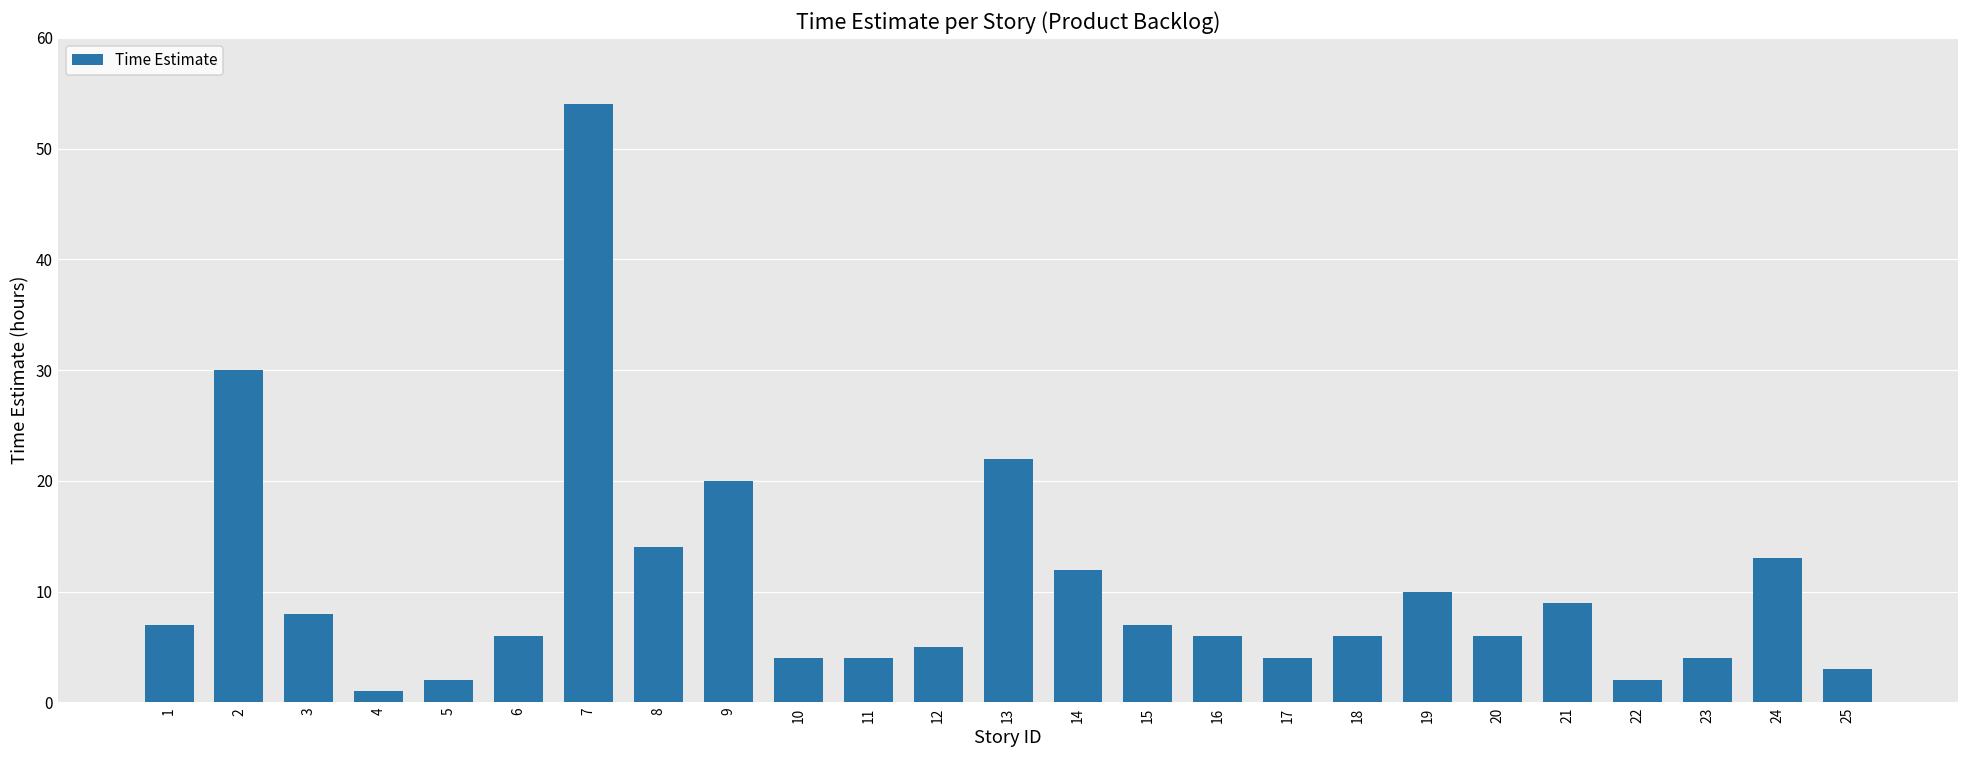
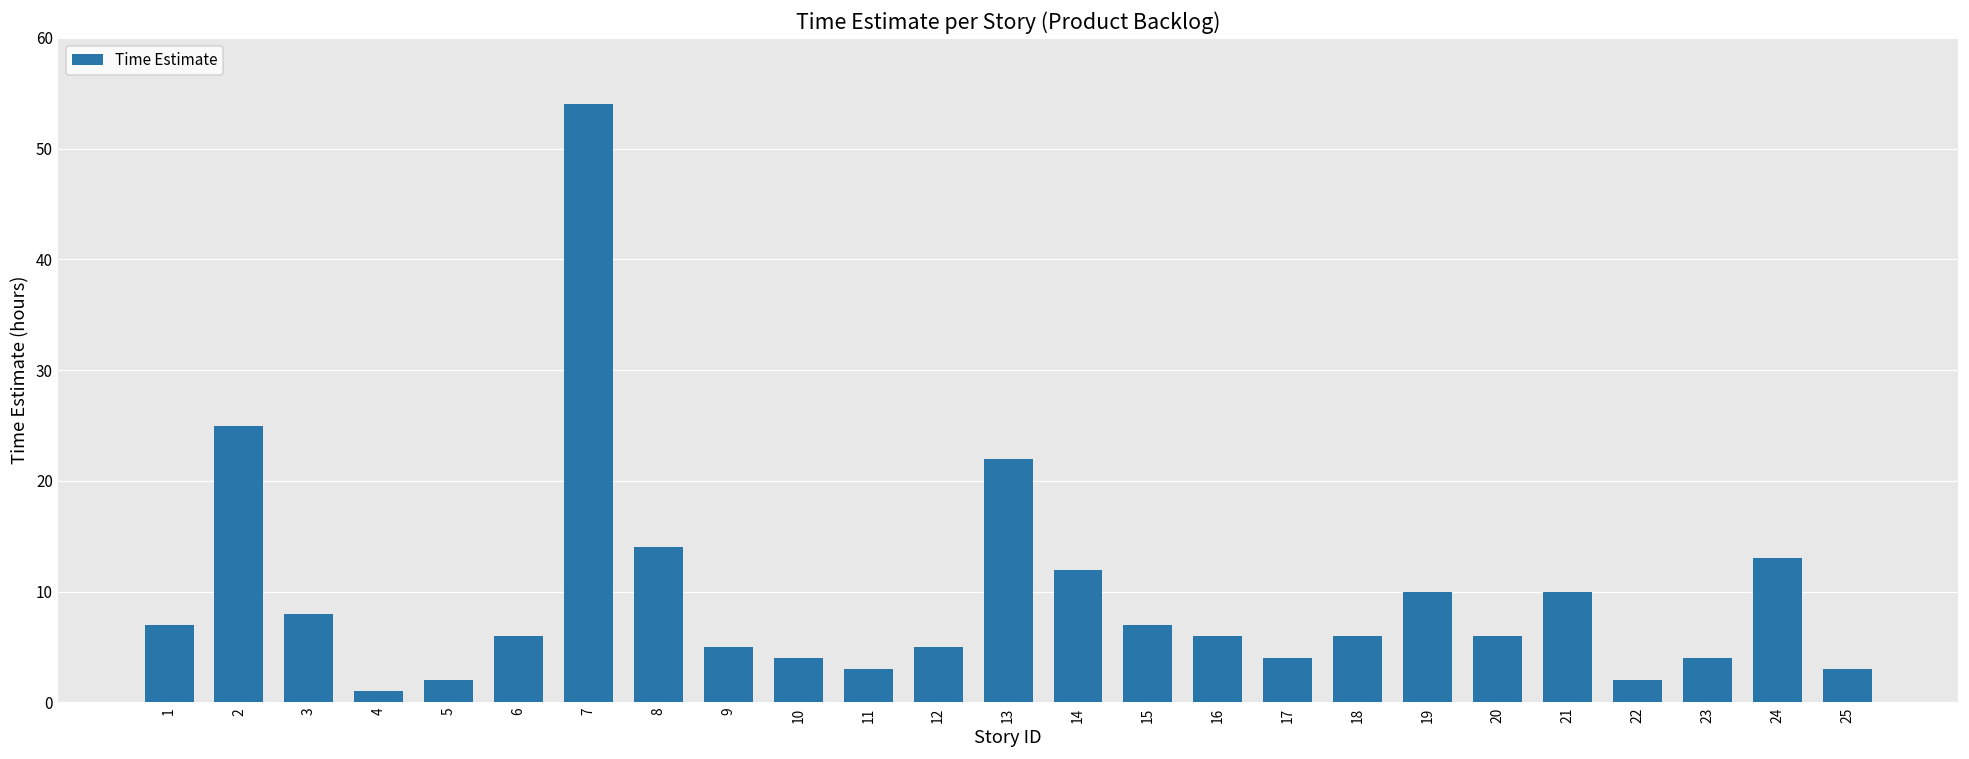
  {
    "1": 7,
-   "2": 30,
+   "2": 25,
    "3": 8,
    "4": 1,
    "5": 2,
    "6": 6,
    "7": 54,
    "8": 14,
-   "9": 20,
+   "9": 5,
    "10": 4,
-   "11": 4,
+   "11": 3,
    "12": 5,
    "13": 22,
    "14": 12,
    "15": 7,
    "16": 6,
    "17": 4,
    "18": 6,
    "19": 10,
    "20": 6,
-   "21": 9,
+   "21": 10,
    "22": 2,
    "23": 4,
    "24": 13,
    "25": 3
  }
